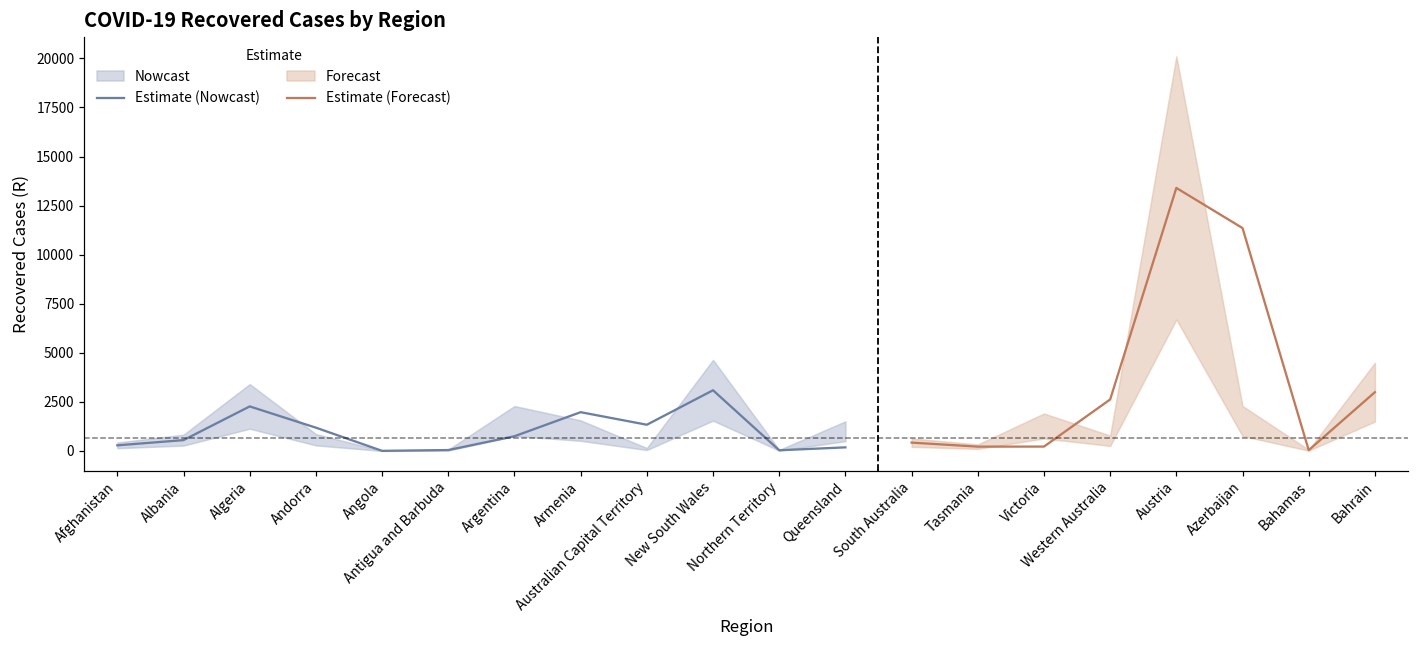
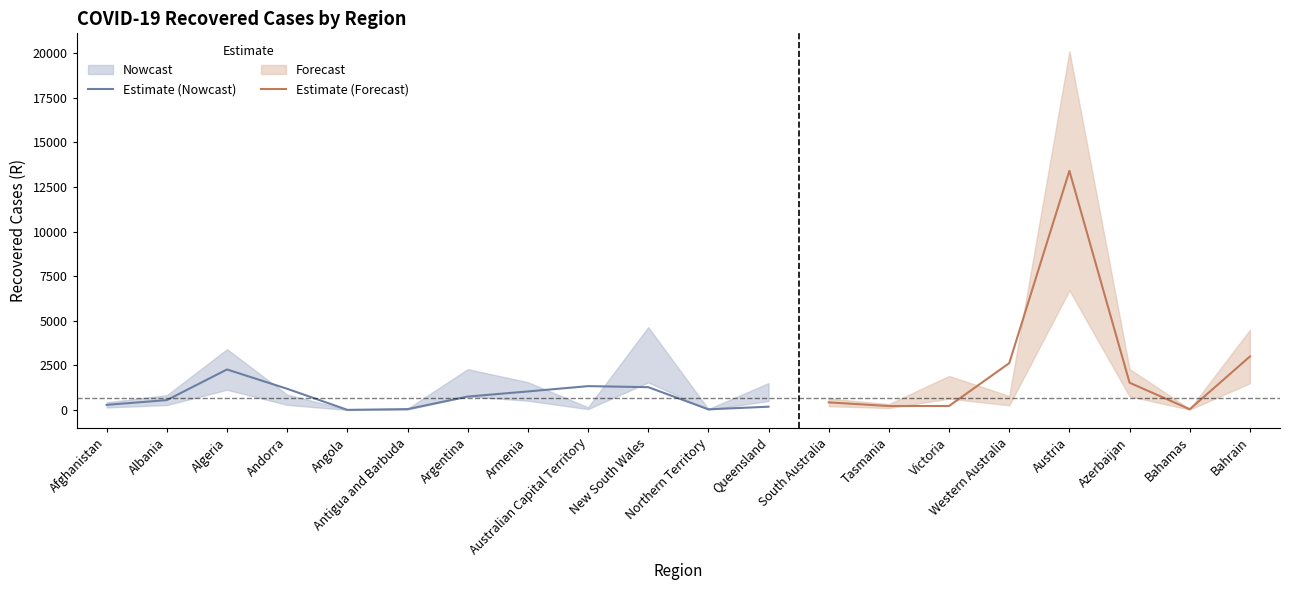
  {
    "Estimate (Nowcast)": {
      "Afghanistan": 300,
      "Albania": 600,
      "Algeria": 2300,
      "Andorra": 1200,
      "Argentina": 800,
-     "Armenia": 2000,
+     "Armenia": 1000,
      "Australian Capital Territory": 1300,
-     "New South Wales": 3100,
+     "New South Wales": 1300,
      "Queensland": 200
    },
    "Estimate (Forecast)": {
      "South Australia": 400,
      "Victoria": 200,
      "Western Australia": 2600,
      "Austria": 13400,
-     "Azerbaijan": 11400,
+     "Azerbaijan": 1500,
      "Bahrain": 3000
    }
  }
